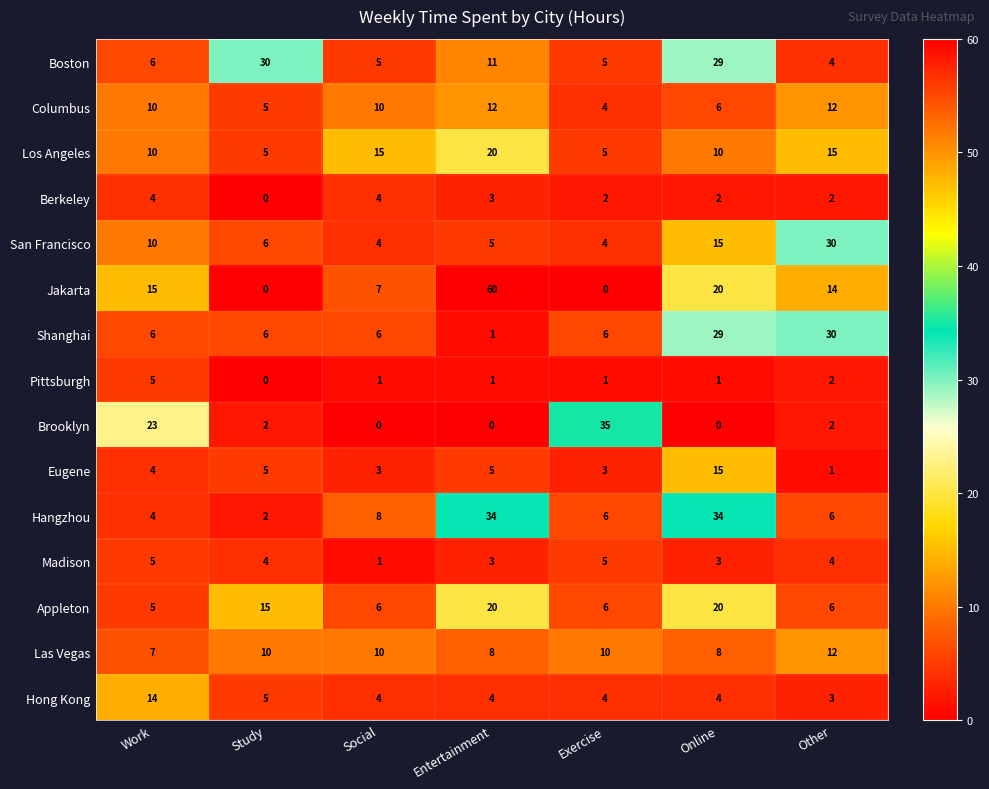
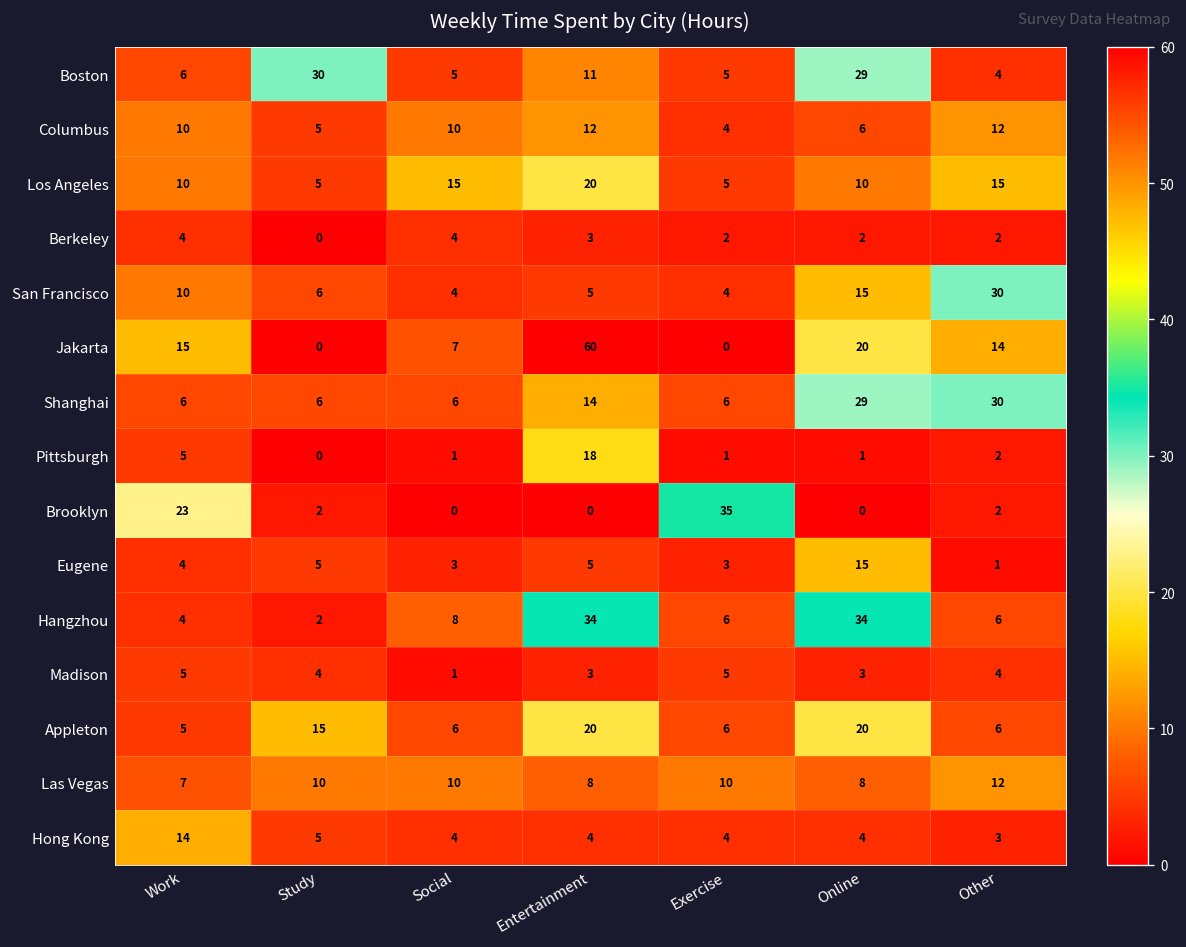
  {
    "Boston": {
      "Work": 6,
      "Study": 30,
      "Social": 5,
      "Entertainment": 11,
      "Exercise": 5,
      "Online": 29,
      "Other": 4
    },
    "Columbus": {
      "Work": 10,
      "Study": 5,
      "Social": 10,
      "Entertainment": 12,
      "Exercise": 4,
      "Online": 6,
      "Other": 12
    },
    "Los Angeles": {
      "Work": 10,
      "Study": 5,
      "Social": 15,
      "Entertainment": 20,
      "Exercise": 5,
      "Online": 10,
      "Other": 15
    },
    "Berkeley": {
      "Work": 4,
      "Study": 0,
      "Social": 4,
      "Entertainment": 3,
      "Exercise": 2,
      "Online": 2,
      "Other": 2
    },
    "San Francisco": {
      "Work": 10,
      "Study": 6,
      "Social": 4,
      "Entertainment": 5,
      "Exercise": 4,
      "Online": 15,
      "Other": 30
    },
    "Jakarta": {
      "Work": 15,
      "Study": 0,
      "Social": 7,
      "Entertainment": 60,
      "Exercise": 0,
      "Online": 20,
      "Other": 14
    },
    "Shanghai": {
      "Work": 6,
      "Study": 6,
      "Social": 6,
-     "Entertainment": 1,
+     "Entertainment": 14,
      "Exercise": 6,
      "Online": 29,
      "Other": 30
    },
    "Pittsburgh": {
      "Work": 5,
      "Study": 0,
      "Social": 1,
-     "Entertainment": 1,
+     "Entertainment": 18,
      "Exercise": 1,
      "Online": 1,
      "Other": 2
    },
    "Brooklyn": {
      "Work": 23,
      "Study": 2,
      "Social": 0,
      "Entertainment": 0,
      "Exercise": 35,
      "Online": 0,
      "Other": 2
    },
    "Eugene": {
      "Work": 4,
      "Study": 5,
      "Social": 3,
      "Entertainment": 5,
      "Exercise": 3,
      "Online": 15,
      "Other": 1
    },
    "Hangzhou": {
      "Work": 4,
      "Study": 2,
      "Social": 8,
      "Entertainment": 34,
      "Exercise": 6,
      "Online": 34,
      "Other": 6
    },
    "Madison": {
      "Work": 5,
      "Study": 4,
      "Social": 1,
      "Entertainment": 3,
      "Exercise": 5,
      "Online": 3,
      "Other": 4
    },
    "Appleton": {
      "Work": 5,
      "Study": 15,
      "Social": 6,
      "Entertainment": 20,
      "Exercise": 6,
      "Online": 20,
      "Other": 6
    },
    "Las Vegas": {
      "Work": 7,
      "Study": 10,
      "Social": 10,
      "Entertainment": 8,
      "Exercise": 10,
      "Online": 8,
      "Other": 12
    },
    "Hong Kong": {
      "Work": 14,
      "Study": 5,
      "Social": 4,
      "Entertainment": 4,
      "Exercise": 4,
      "Online": 4,
      "Other": 3
    }
  }
